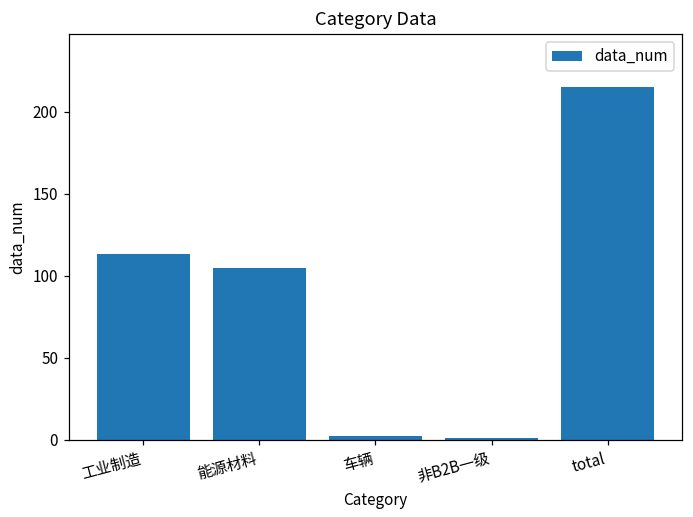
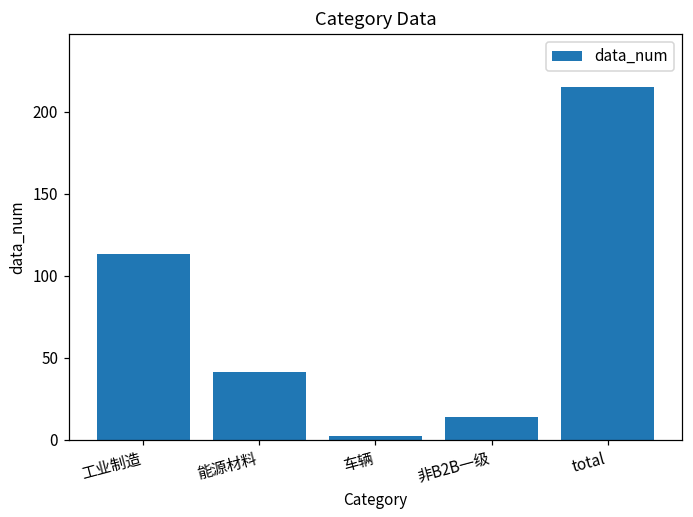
  {
    "工业制造": 113,
-   "能源材料": 105,
+   "能源材料": 41,
    "车辆": 2,
-   "非B2B一级": 1,
+   "非B2B一级": 14,
    "total": 215
  }
